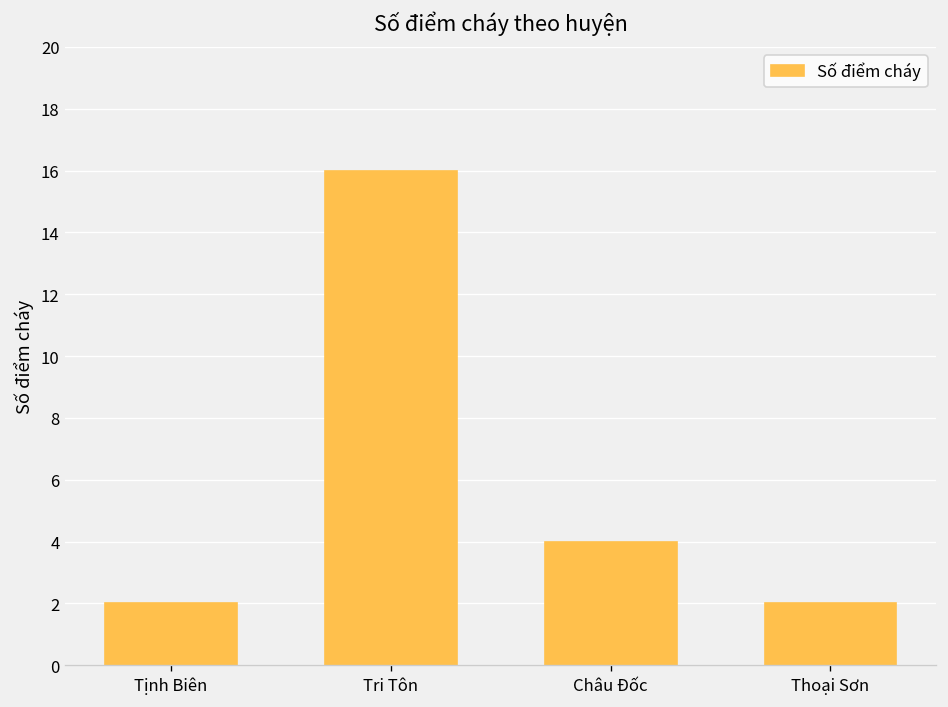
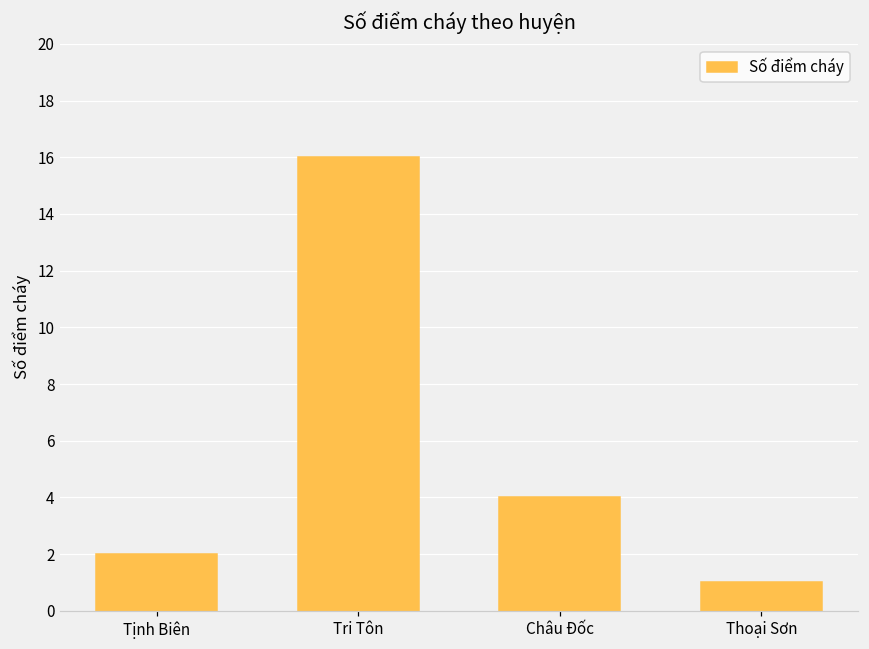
  {
    "Tịnh Biên": 2,
    "Tri Tôn": 16,
    "Châu Đốc": 4,
-   "Thoại Sơn": 2
+   "Thoại Sơn": 1
  }
